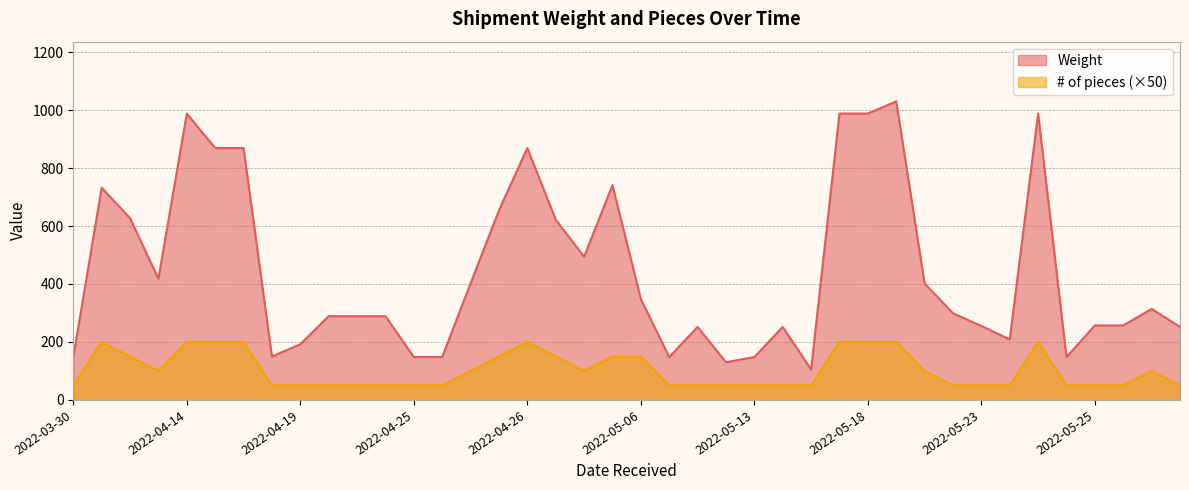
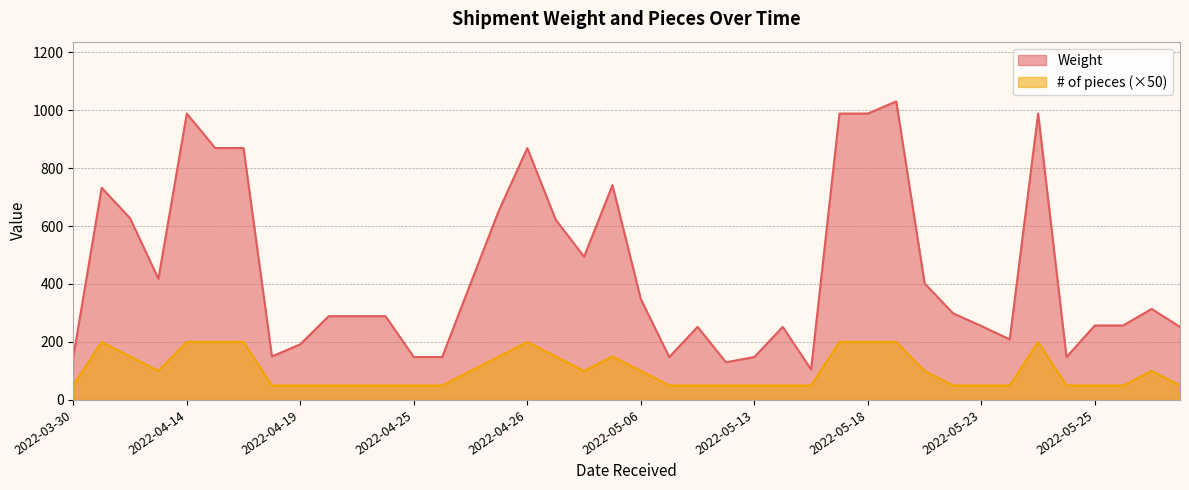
  {
    "Weight": {
      "2022-03-30": 150,
      "2022-04-19": 190,
      "2022-05-06": 350
    },
    "# of pieces (×50)": {
      "2022-03-30": 50,
      "2022-04-19": 50,
-     "2022-05-06": 150
+     "2022-05-06": 100
    }
  }
